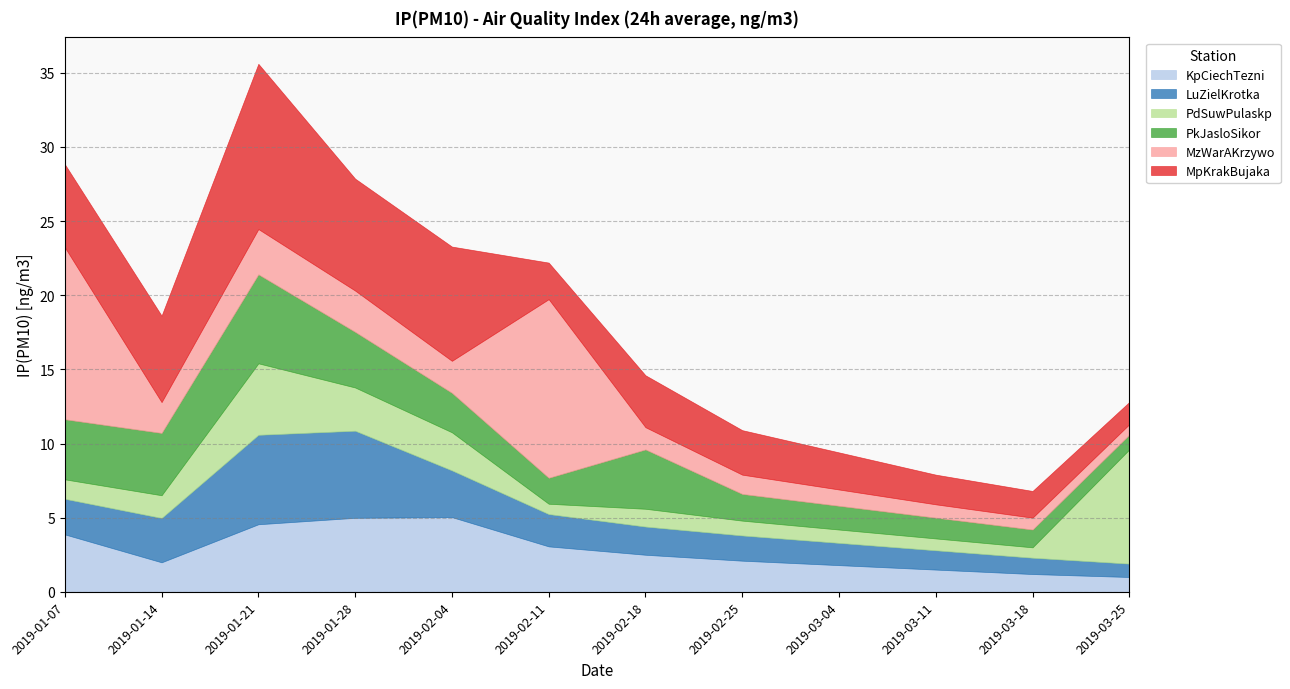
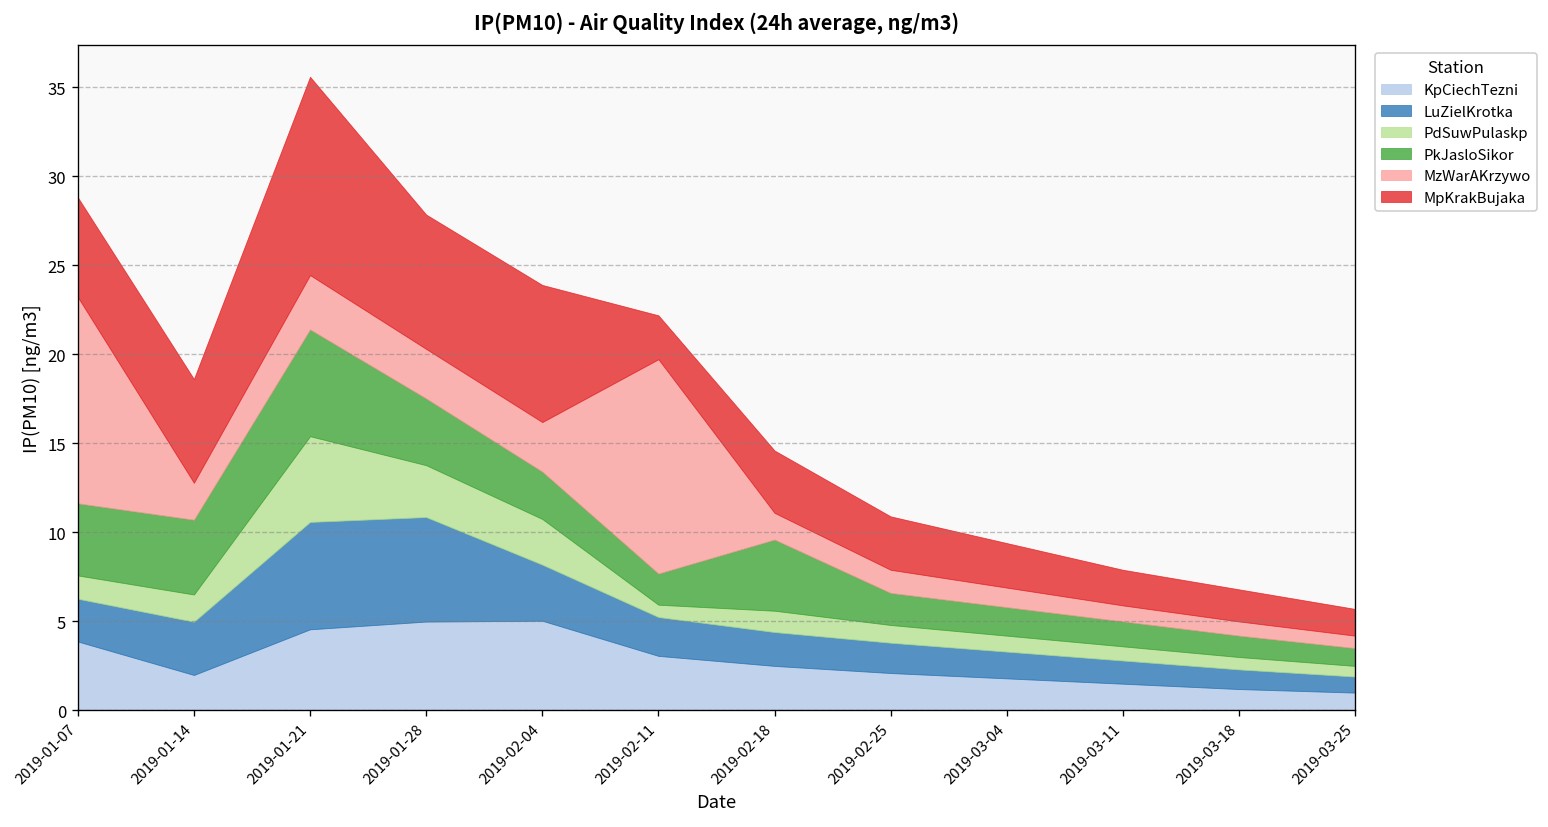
  {
    "KpCiechTezni": {
      "2019-01-07": 3.9,
      "2019-01-14": 2.0,
      "2019-01-21": 4.6,
      "2019-01-28": 5.0,
      "2019-02-04": 5.0,
      "2019-02-11": 3.1,
      "2019-02-18": 2.5,
      "2019-02-25": 2.1,
      "2019-03-04": 1.8,
      "2019-03-11": 1.5,
      "2019-03-18": 1.2,
      "2019-03-25": 1.0
    },
    "LuZielKrotka": {
      "2019-01-07": 2.4,
      "2019-01-14": 3.0,
      "2019-01-21": 6.0,
      "2019-01-28": 5.9,
      "2019-02-04": 3.2,
      "2019-02-11": 2.2,
      "2019-02-18": 1.9,
      "2019-02-25": 1.7,
      "2019-03-04": 1.5,
      "2019-03-11": 1.3,
      "2019-03-18": 1.1,
      "2019-03-25": 0.9
    },
    "PdSuwPulaskp": {
      "2019-01-07": 1.3,
      "2019-01-14": 1.5,
      "2019-01-21": 4.8,
      "2019-01-28": 2.9,
      "2019-02-04": 2.6,
      "2019-02-11": 0.7,
      "2019-02-18": 1.2,
      "2019-02-25": 1.0,
      "2019-03-04": 0.9,
      "2019-03-11": 0.8,
      "2019-03-18": 0.7,
-     "2019-03-25": 7.7
+     "2019-03-25": 0.6
    },
    "PkJasloSikor": {
      "2019-01-07": 4.1,
      "2019-01-14": 4.2,
      "2019-01-21": 6.0,
      "2019-01-28": 3.8,
      "2019-02-04": 2.7,
      "2019-02-11": 1.8,
      "2019-02-18": 4.0,
      "2019-02-25": 1.8,
      "2019-03-04": 1.6,
      "2019-03-11": 1.4,
      "2019-03-18": 1.2,
      "2019-03-25": 1.0
    },
    "MzWarAKrzywo": {
      "2019-01-07": 11.6,
      "2019-01-14": 2.1,
      "2019-01-21": 3.1,
      "2019-01-28": 2.8,
-     "2019-02-04": 2.2,
+     "2019-02-04": 2.8,
      "2019-02-11": 12.0,
      "2019-02-18": 1.5,
      "2019-02-25": 1.3,
      "2019-03-04": 1.1,
      "2019-03-11": 0.9,
      "2019-03-18": 0.8,
      "2019-03-25": 0.7
    },
    "MpKrakBujaka": {
      "2019-01-07": 5.6,
      "2019-01-14": 5.8,
      "2019-01-21": 11.1,
      "2019-01-28": 7.5,
      "2019-02-04": 7.7,
      "2019-02-11": 2.5,
      "2019-02-18": 3.5,
      "2019-02-25": 3.0,
      "2019-03-04": 2.5,
      "2019-03-11": 2.0,
      "2019-03-18": 1.8,
      "2019-03-25": 1.5
    }
  }
